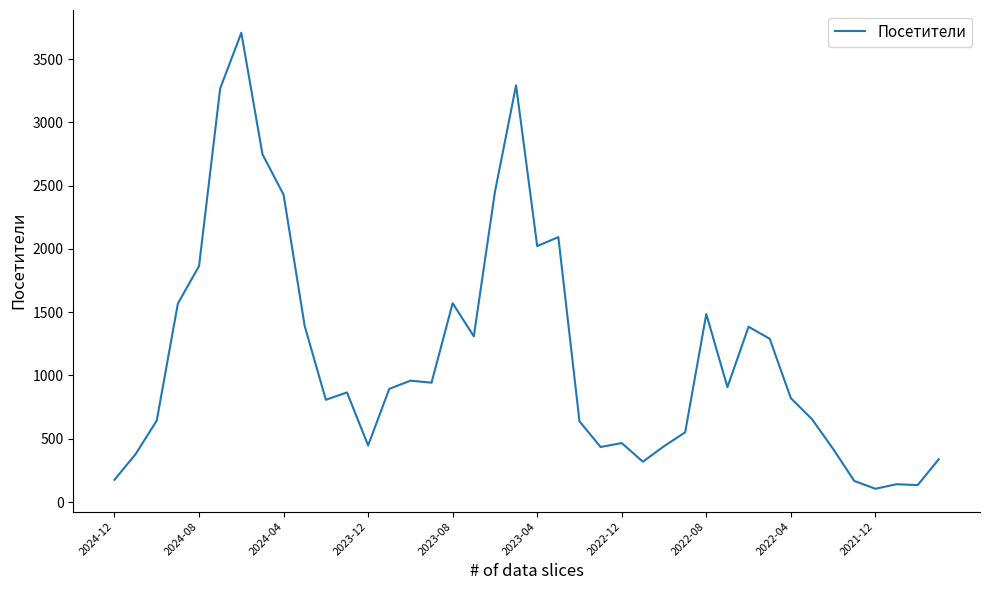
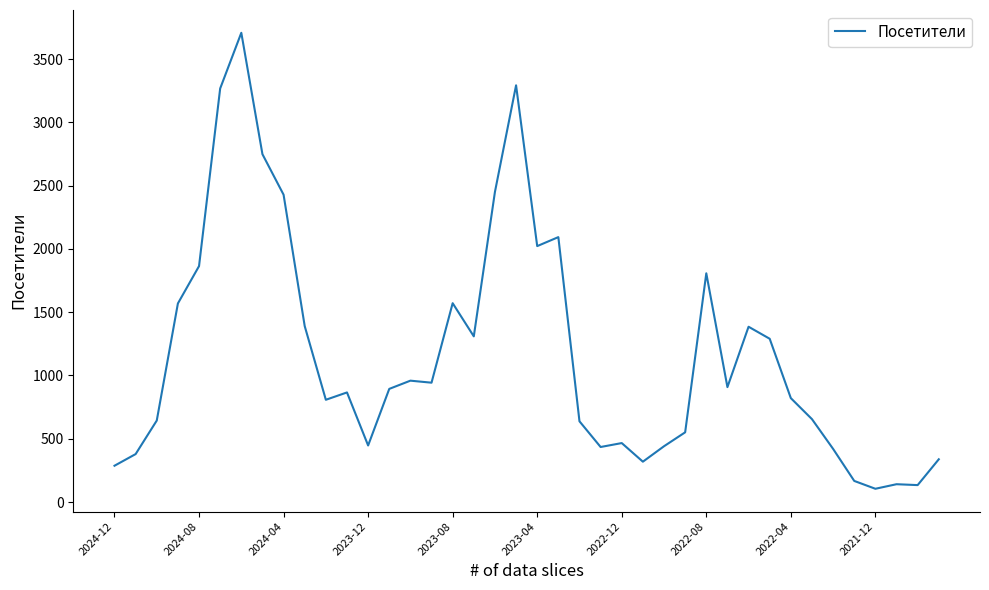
  {
-   "2024-12": 180,
+   "2024-12": 290,
    "2024-08": 1860,
    "2024-04": 2430,
    "2023-12": 450,
    "2023-08": 1570,
    "2023-04": 2020,
    "2022-12": 470,
-   "2022-08": 1490,
+   "2022-08": 1810,
    "2022-04": 820,
    "2021-12": 110
  }
